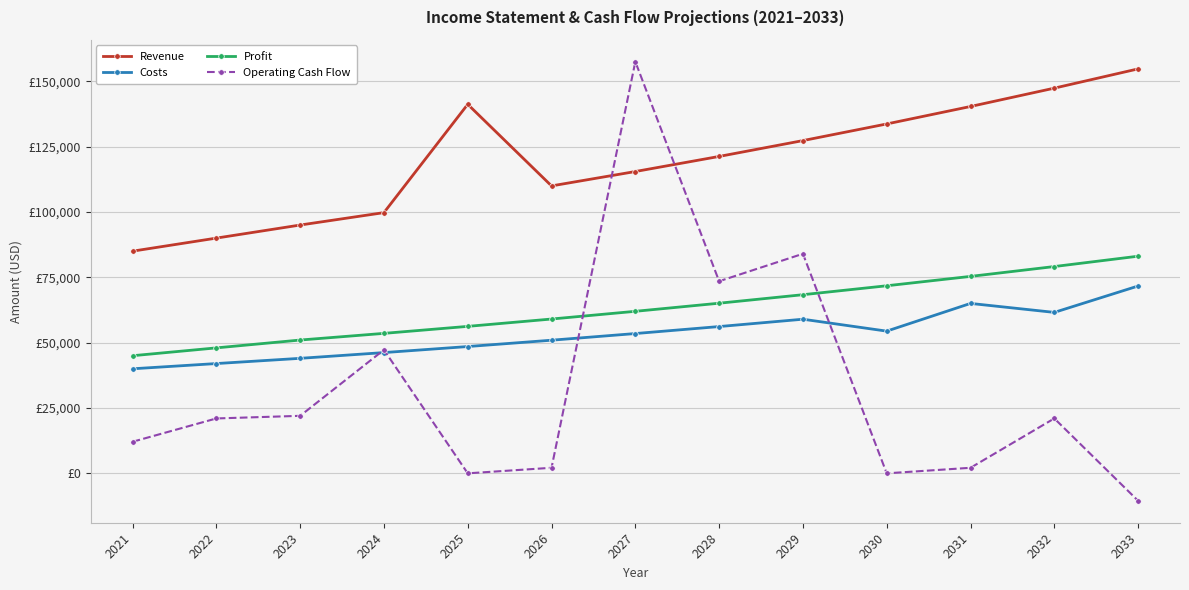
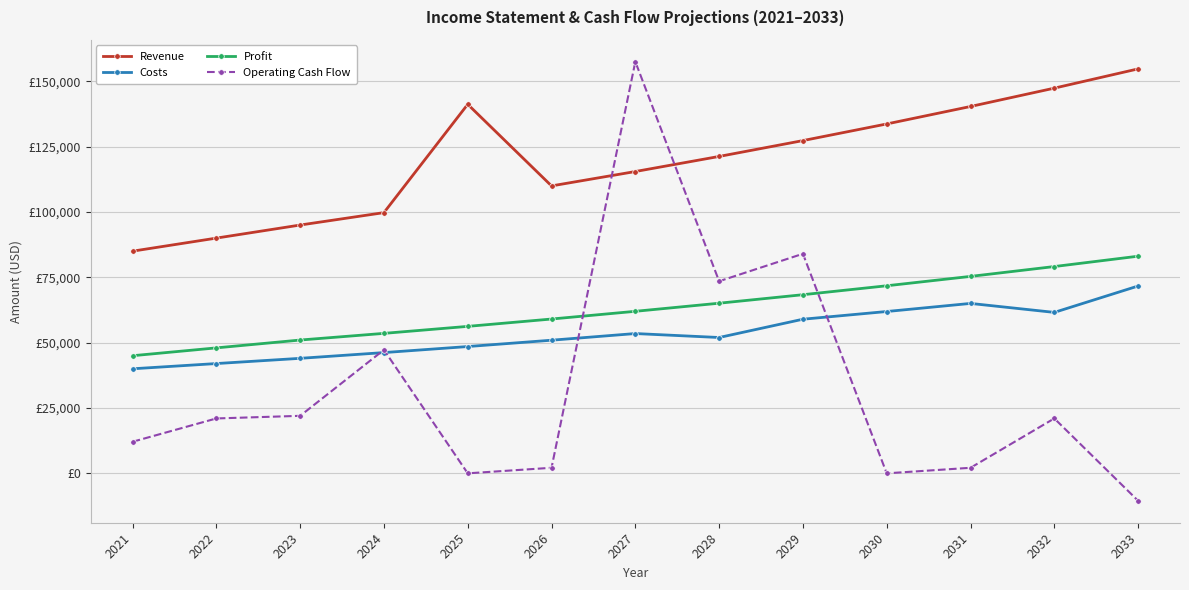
  {
    "Revenue": {
      "2021": "£85,000",
      "2022": "£90,000",
      "2023": "£95,000",
      "2024": "£100,000",
      "2025": "£141,000",
      "2026": "£110,000",
      "2027": "£115,000",
      "2028": "£121,000",
      "2029": "£127,000",
      "2030": "£134,000",
      "2031": "£140,000",
      "2032": "£147,000",
      "2033": "£155,000"
    },
    "Costs": {
      "2021": "£40,000",
      "2022": "£42,000",
      "2023": "£44,000",
      "2024": "£46,000",
      "2025": "£49,000",
      "2026": "£51,000",
      "2027": "£53,000",
-     "2028": "£56,000",
+     "2028": "£52,000",
      "2029": "£59,000",
-     "2030": "£54,000",
+     "2030": "£62,000",
      "2031": "£65,000",
      "2032": "£62,000",
      "2033": "£72,000"
    },
    "Profit": {
      "2021": "£45,000",
      "2022": "£48,000",
      "2023": "£51,000",
      "2024": "£54,000",
      "2025": "£56,000",
      "2026": "£59,000",
      "2027": "£62,000",
      "2028": "£65,000",
      "2029": "£68,000",
      "2030": "£72,000",
      "2031": "£75,000",
      "2032": "£79,000",
      "2033": "£83,000"
    },
    "Operating Cash Flow": {
      "2021": "£12,000",
      "2022": "£21,000",
      "2023": "£22,000",
      "2024": "£47,000",
      "2025": "£0",
      "2026": "£2,000",
      "2027": "£158,000",
      "2028": "£74,000",
      "2029": "£84,000",
      "2030": "£0",
      "2031": "£2,000",
      "2032": "£21,000",
      "2033": "£-11,000"
    }
  }
